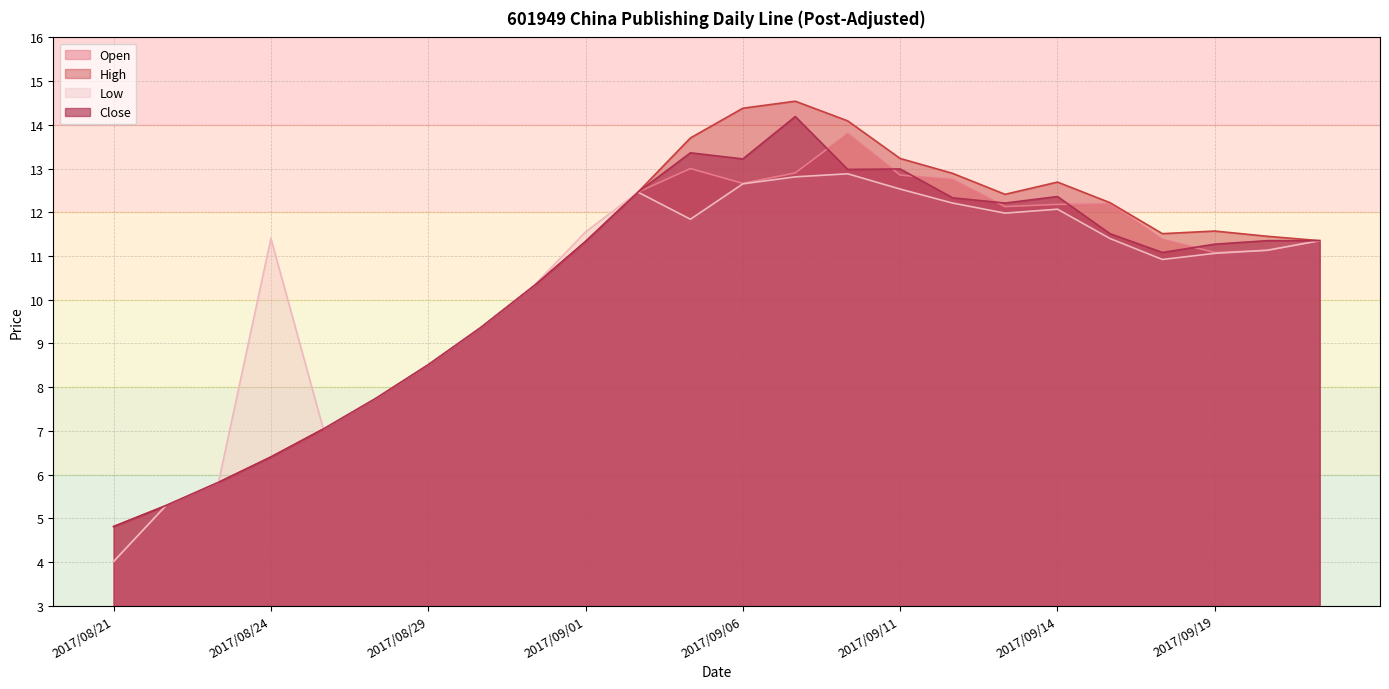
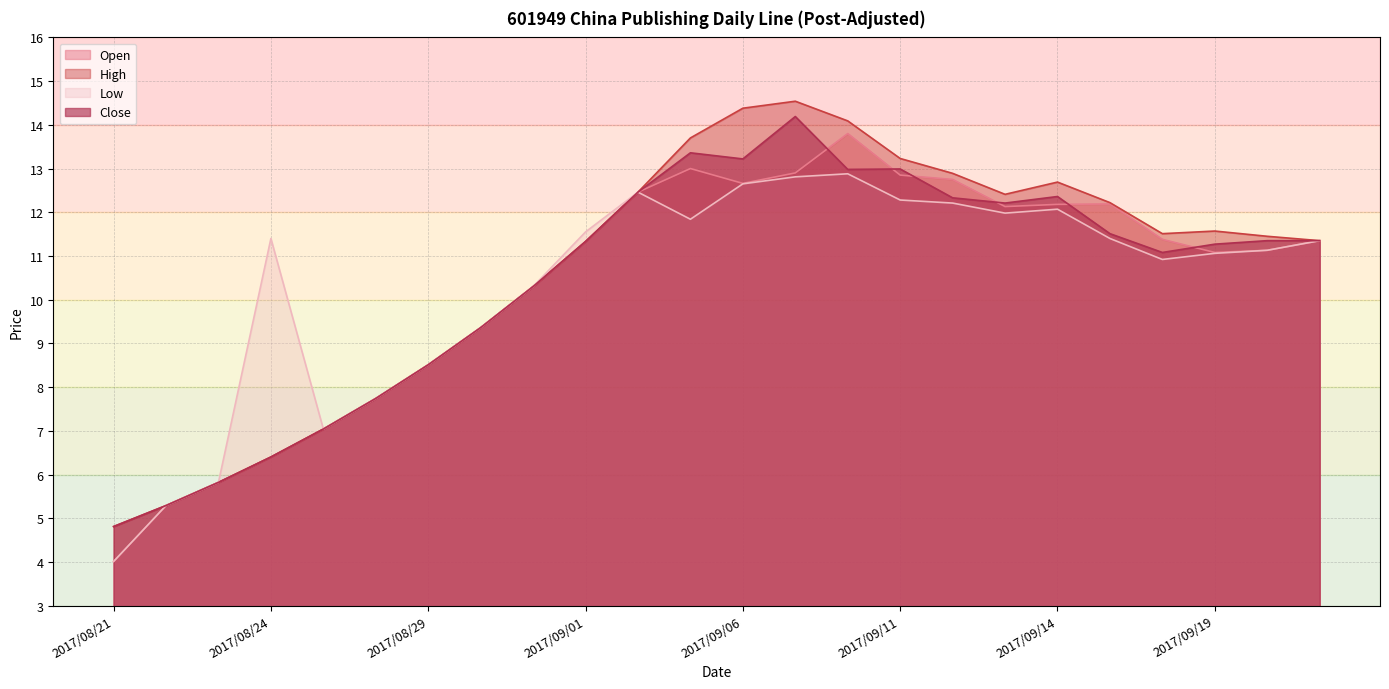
  {
    "Low": {
      "2017/08/24": 11.4,
      "2017/09/01": 11.6,
-     "2017/09/11": 12.5,
+     "2017/09/11": 12.3,
      "2017/09/14": 12.1
    }
  }
